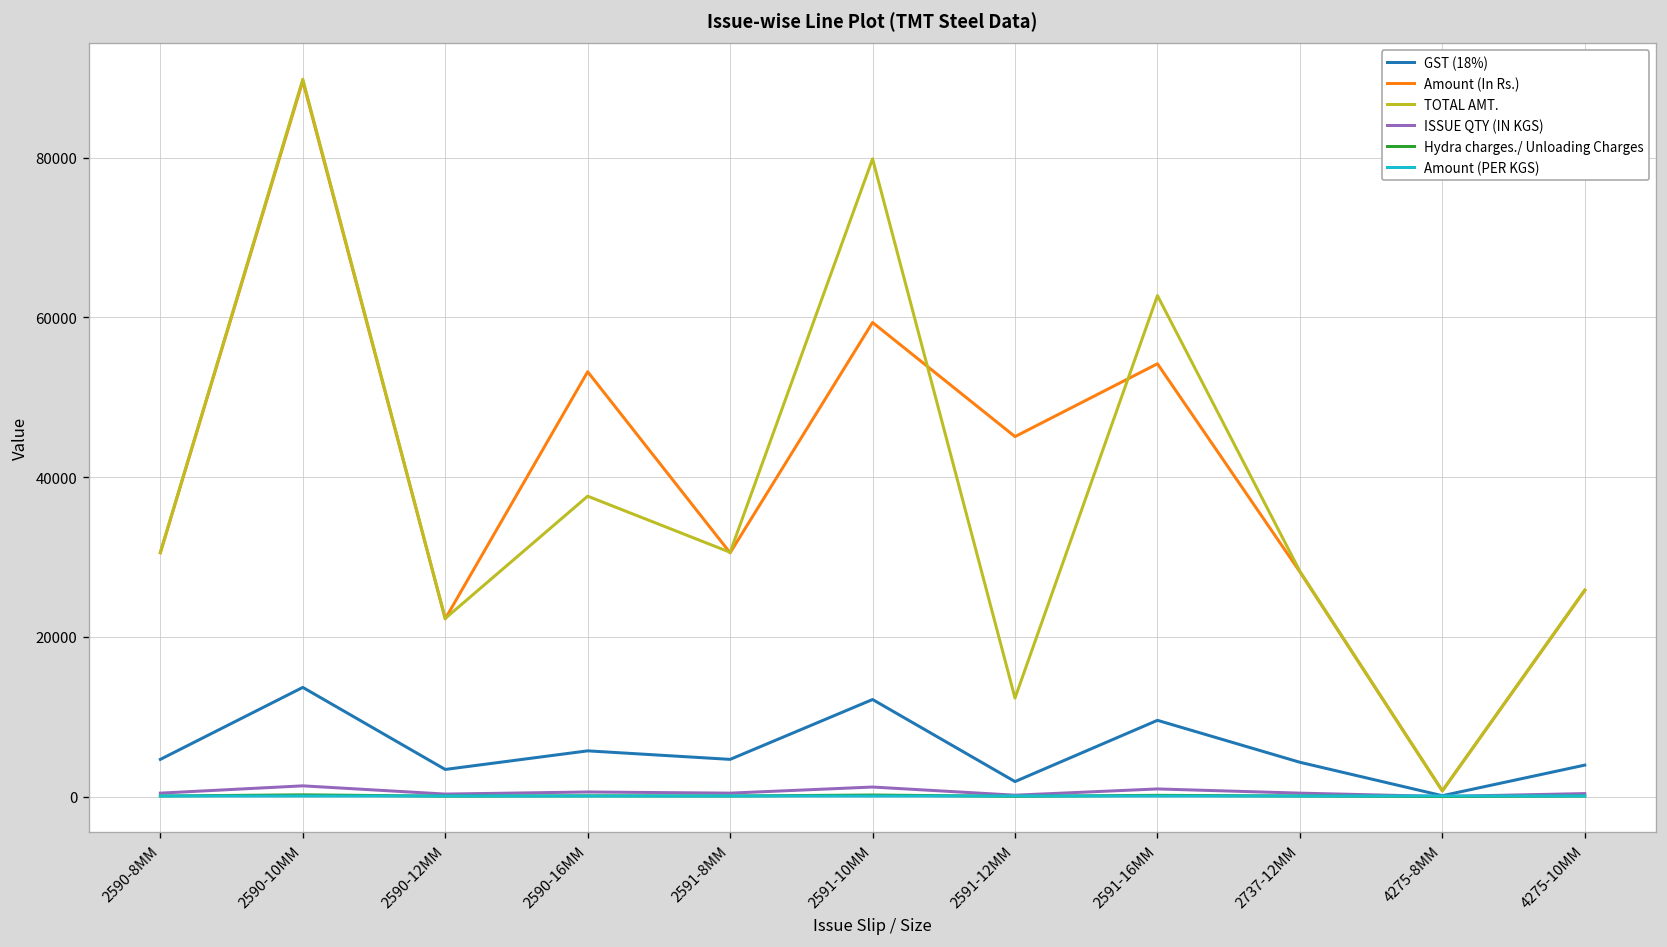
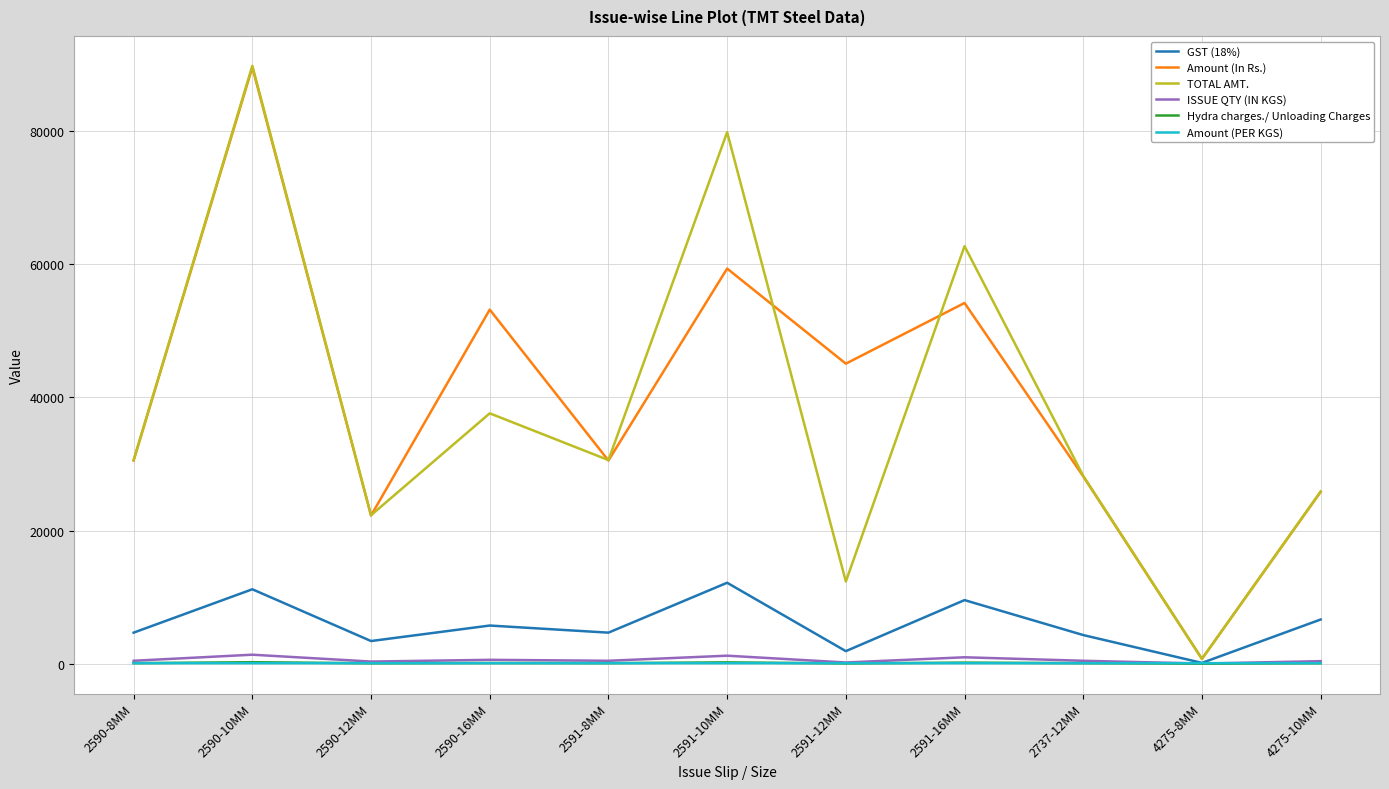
  {
    "GST (18%)": {
      "2590-8MM": 5000,
-     "2590-10MM": 14000,
+     "2590-10MM": 11000,
      "2590-12MM": 3000,
      "2590-16MM": 6000,
      "2591-8MM": 5000,
      "2591-10MM": 12000,
      "2591-12MM": 2000,
      "2591-16MM": 10000,
      "2737-12MM": 4000,
-     "4275-10MM": 4000
+     "4275-10MM": 7000
    },
    "Amount (In Rs.)": {
      "2590-16MM": 53000,
      "2591-10MM": 59000,
      "2591-12MM": 45000,
      "2591-16MM": 54000
    },
    "TOTAL AMT.": {
      "2590-16MM": 38000,
      "2591-10MM": 80000,
      "2591-12MM": 12000,
      "2591-16MM": 63000
    },
    "ISSUE QTY (IN KGS)": {
      "2590-10MM": 1000,
      "2590-16MM": 1000,
      "2591-10MM": 1000,
      "2591-16MM": 1000
    }
  }
